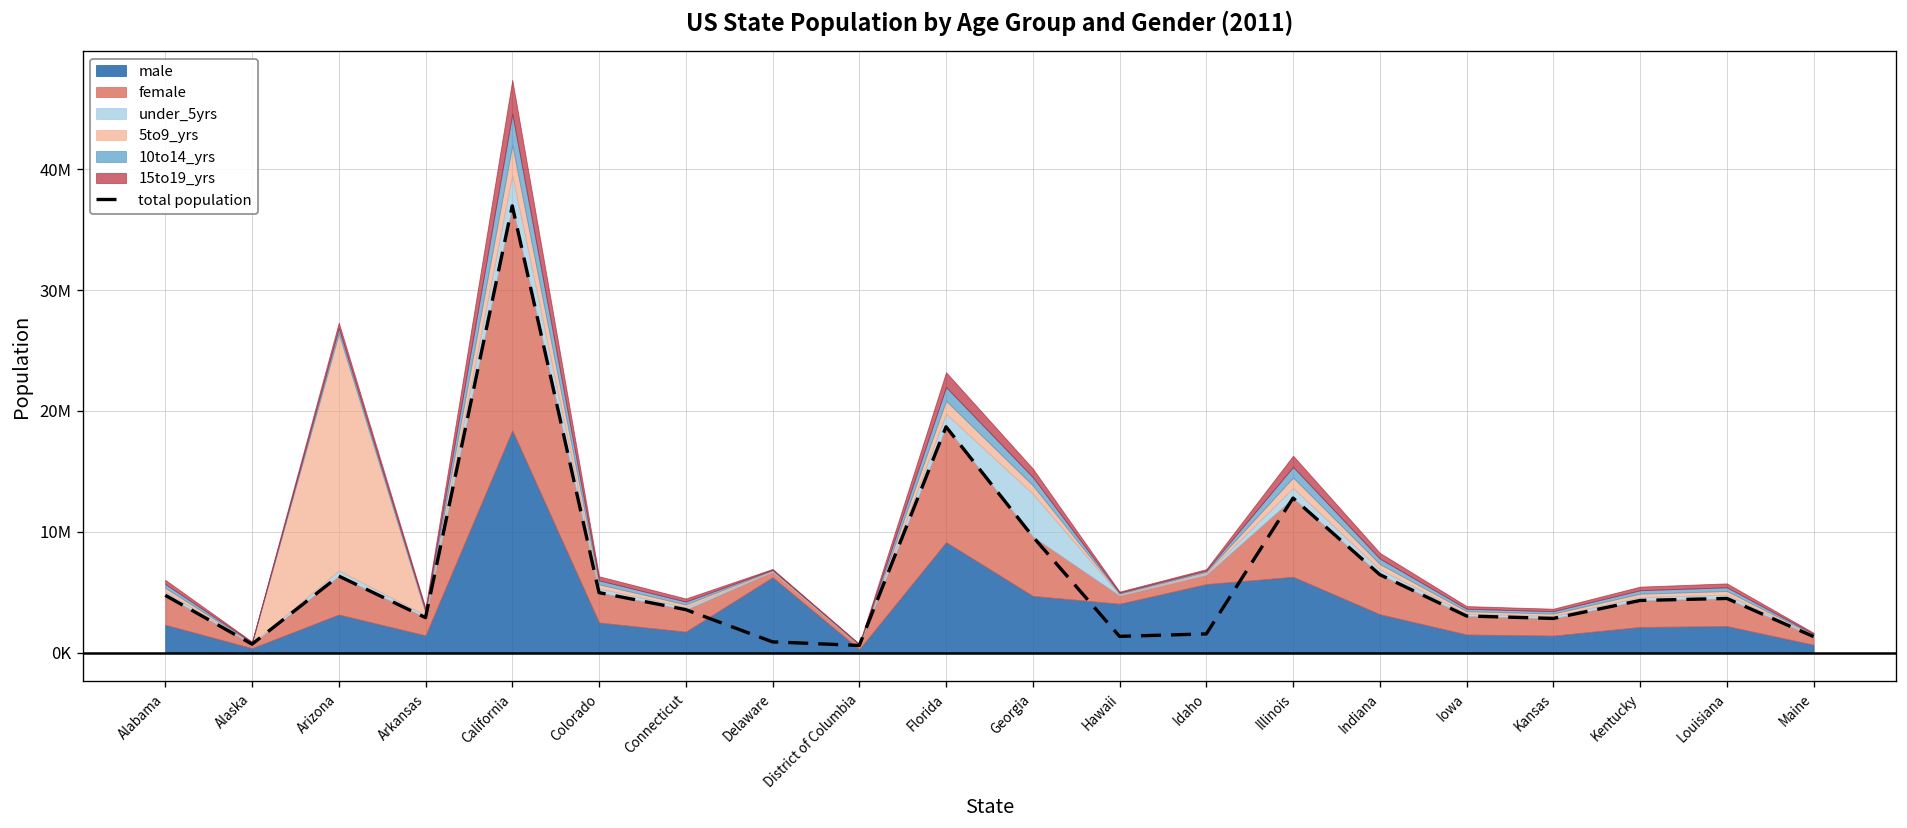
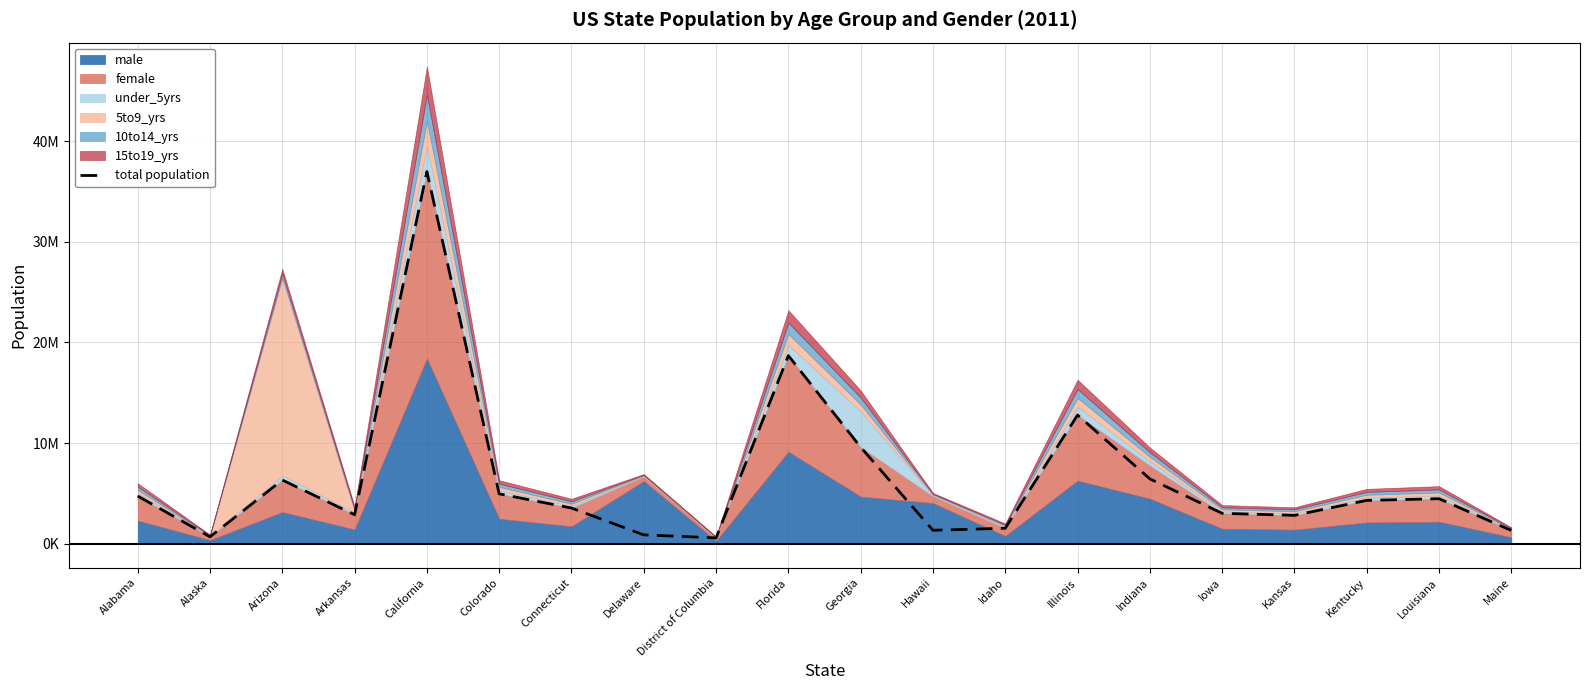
  {
    "male": {
      "Alabama": 2300000,
      "Alaska": 400000,
      "Arizona": 3200000,
      "Arkansas": 1400000,
      "California": 18400000,
      "Colorado": 2500000,
      "Connecticut": 1700000,
      "Delaware": 6200000,
      "District of Columbia": 300000,
      "Florida": 9100000,
      "Georgia": 4700000,
      "Hawaii": 4000000,
-     "Idaho": 5700000,
+     "Idaho": 800000,
      "Illinois": 6300000,
-     "Indiana": 3200000,
+     "Indiana": 4500000,
      "Iowa": 1500000,
      "Kansas": 1400000,
      "Kentucky": 2100000,
      "Louisiana": 2200000,
      "Maine": 700000
    },
    "total population": {
      "Delaware": 900000,
      "Hawaii": 1300000
    },
    "under_5yrs": {
      "Alabama": 300000,
      "Arizona": 500000,
      "California": 2500000,
      "Colorado": 300000,
      "Florida": 1100000,
      "Georgia": 3500000,
      "Illinois": 800000,
      "Indiana": 400000,
      "Kentucky": 300000,
      "Louisiana": 300000
    },
    "5to9_yrs": {
      "Alabama": 300000,
      "Arizona": 19600000,
      "California": 2500000,
      "Colorado": 300000,
      "Florida": 1100000,
      "Georgia": 700000,
      "Illinois": 900000,
      "Indiana": 400000,
      "Kentucky": 300000,
      "Louisiana": 300000
    },
    "10to14_yrs": {
      "Alabama": 300000,
      "Arizona": 400000,
      "California": 2600000,
      "Colorado": 300000,
      "Florida": 1100000,
      "Georgia": 700000,
      "Illinois": 900000,
      "Indiana": 400000,
      "Kentucky": 300000,
      "Louisiana": 300000
    }
  }
